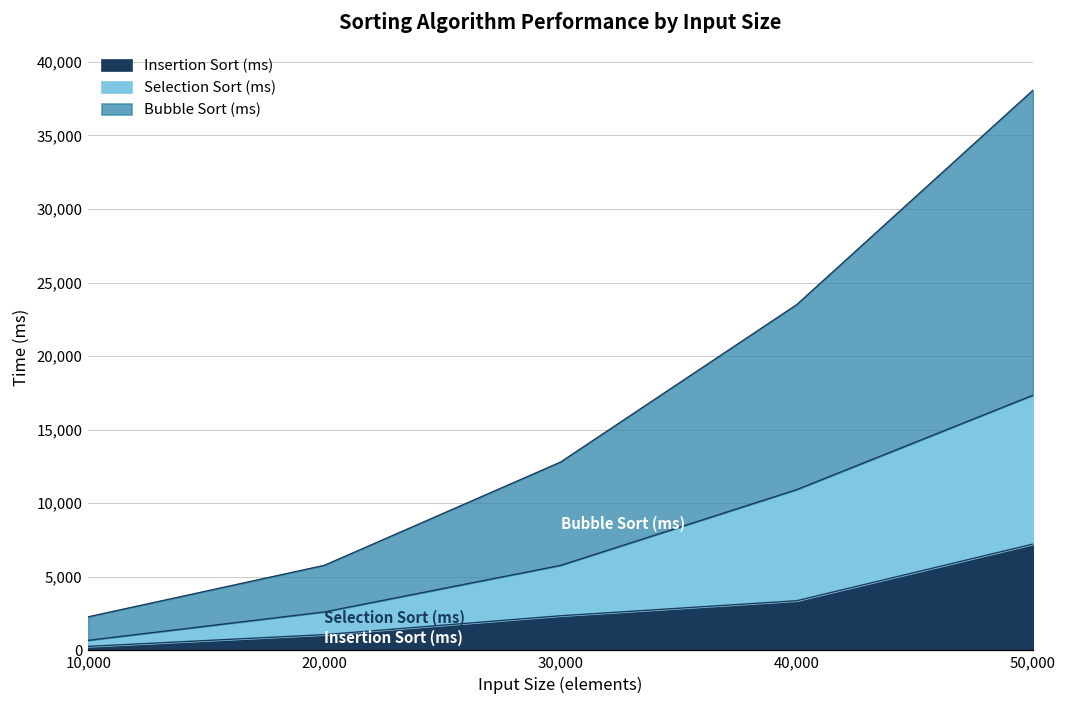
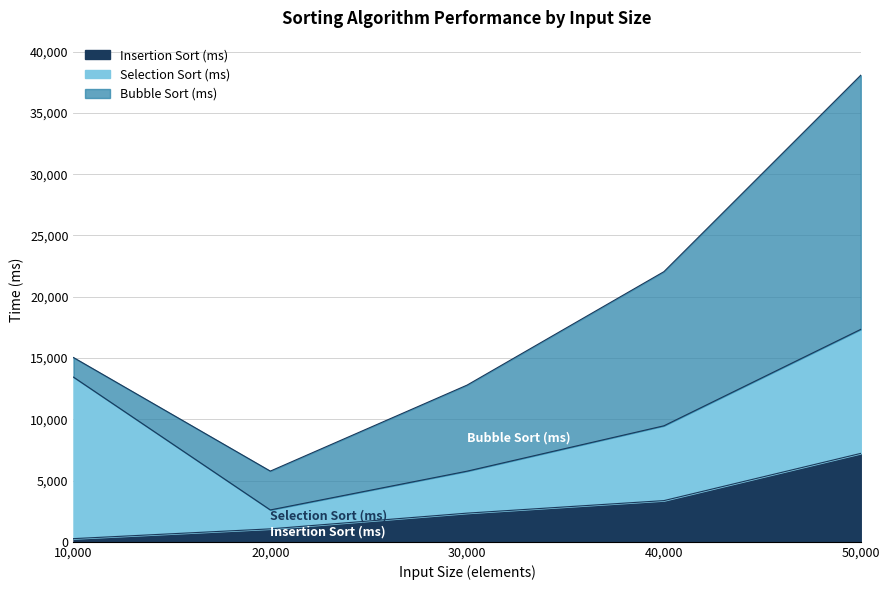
  {
    "Insertion Sort (ms)": {
      "10,000": "300",
      "20,000": "1,100",
      "30,000": "2,300",
      "40,000": "3,400",
      "50,000": "7,200"
    },
    "Selection Sort (ms)": {
-     "10,000": "400",
+     "10,000": "13,200",
      "20,000": "1,500",
      "30,000": "3,400",
-     "40,000": "7,600",
+     "40,000": "6,100",
      "50,000": "10,100"
    },
    "Bubble Sort (ms)": {
      "10,000": "1,600",
      "20,000": "3,200",
      "30,000": "7,000",
      "40,000": "12,600",
      "50,000": "20,700"
    }
  }
